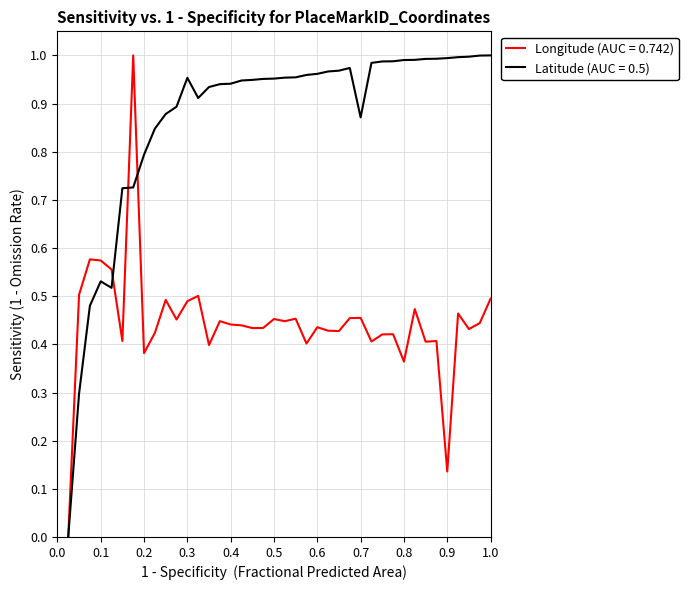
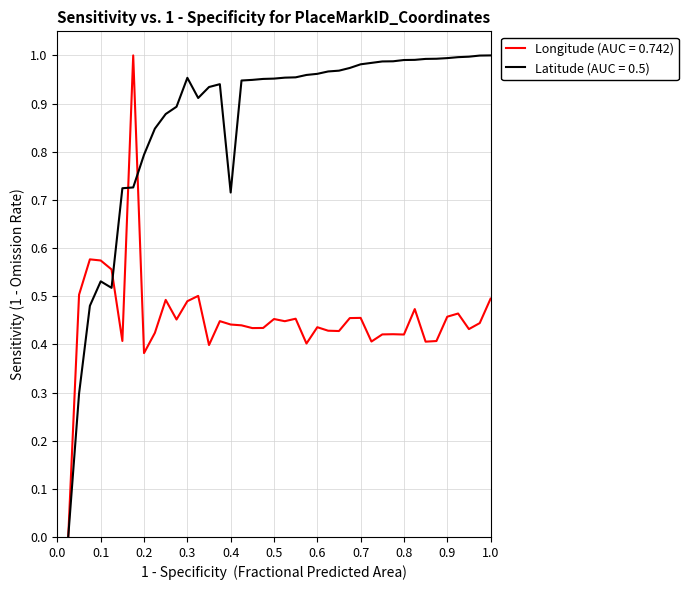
  {
    "Longitude (AUC = 0.742)": {
      "0.1": 0.57,
      "0.2": 0.38,
      "0.3": 0.49,
      "0.4": 0.44,
      "0.5": 0.45,
      "0.6": 0.44,
      "0.7": 0.45,
-     "0.8": 0.36,
-     "0.9": 0.14,
+     "0.8": 0.42,
+     "0.9": 0.46,
      "1.0": 0.49
    },
    "Latitude (AUC = 0.5)": {
      "0.1": 0.53,
      "0.2": 0.79,
      "0.3": 0.95,
-     "0.4": 0.94,
+     "0.4": 0.72,
      "0.5": 0.95,
      "0.6": 0.96,
-     "0.7": 0.87,
+     "0.7": 0.98,
      "0.8": 0.99,
      "0.9": 0.99,
      "1.0": 1.00
    }
  }
